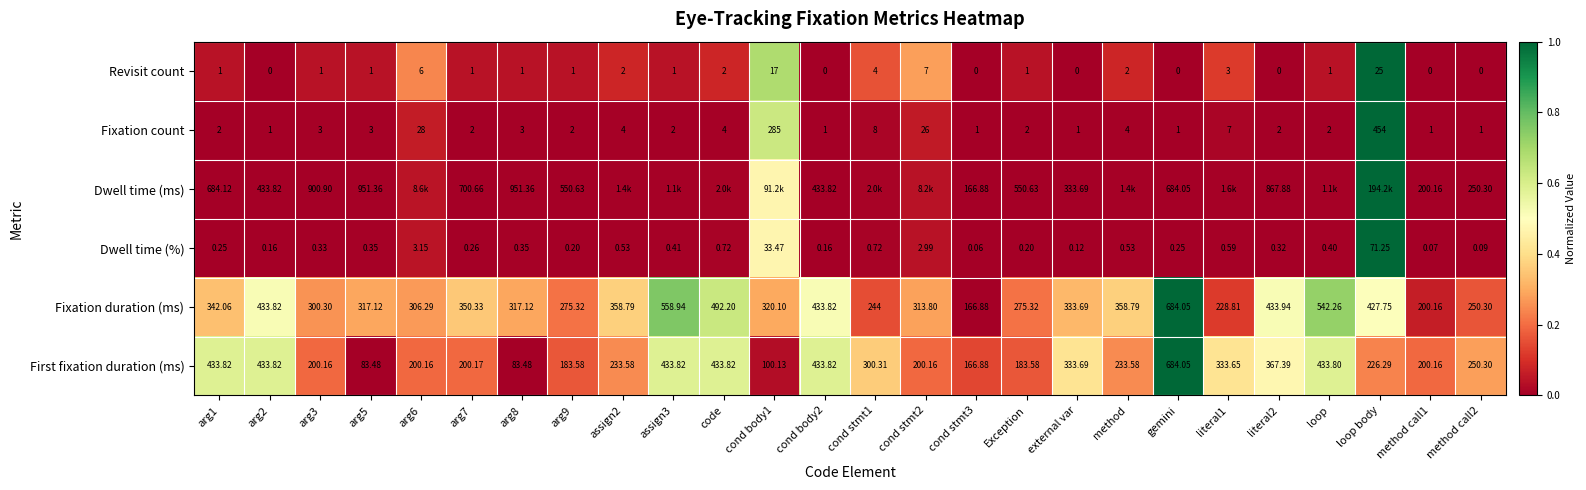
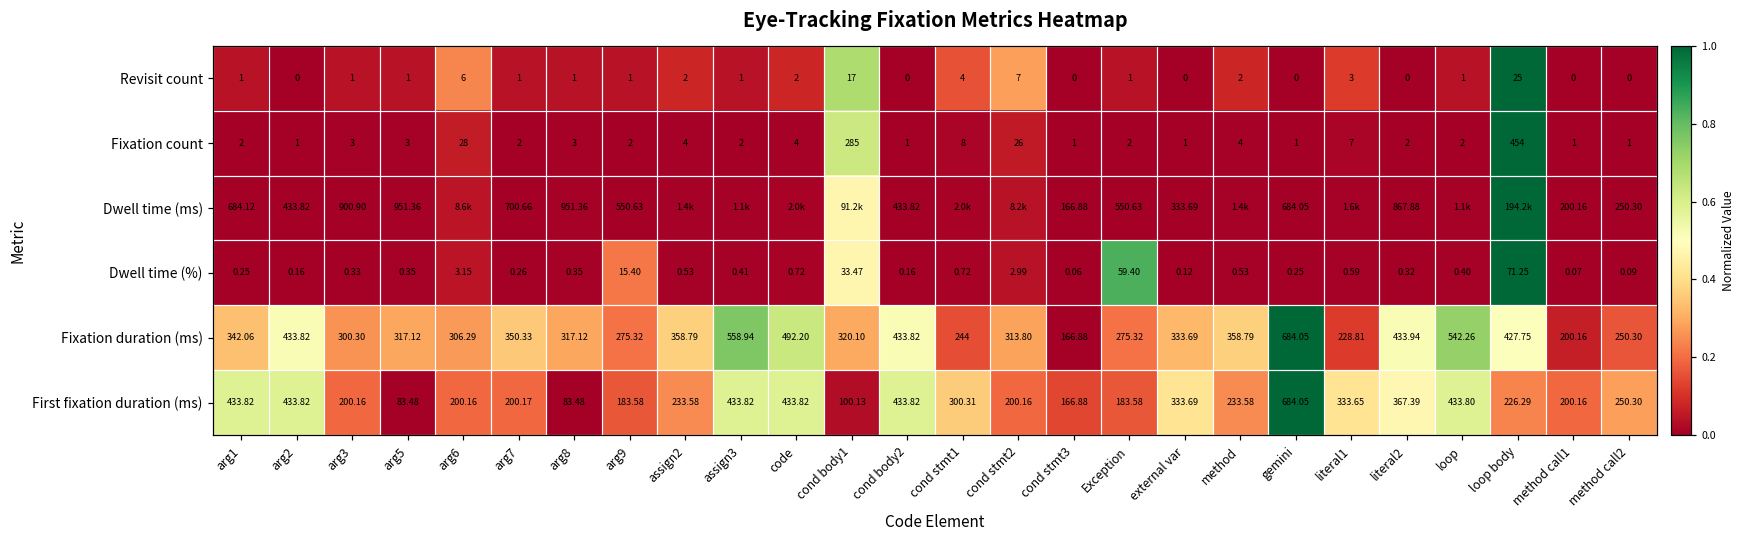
  {
    "Revisit count": {
      "arg1": "1",
      "arg2": "0",
      "arg3": "1",
      "arg5": "1",
      "arg6": "6",
      "arg7": "1",
      "arg8": "1",
      "arg9": "1",
      "assign2": "2",
      "assign3": "1",
      "code": "2",
      "cond body1": "17",
      "cond body2": "0",
      "cond stmt1": "4",
      "cond stmt2": "7",
      "cond stmt3": "0",
      "Exception": "1",
      "external var": "0",
      "method": "2",
      "gemini": "0",
      "literal1": "3",
      "literal2": "0",
      "loop": "1",
      "loop body": "25",
      "method call1": "0",
      "method call2": "0"
    },
    "Fixation count": {
      "arg1": "2",
      "arg2": "1",
      "arg3": "3",
      "arg5": "3",
      "arg6": "28",
      "arg7": "2",
      "arg8": "3",
      "arg9": "2",
      "assign2": "4",
      "assign3": "2",
      "code": "4",
      "cond body1": "285",
      "cond body2": "1",
      "cond stmt1": "8",
      "cond stmt2": "26",
      "cond stmt3": "1",
      "Exception": "2",
      "external var": "1",
      "method": "4",
      "gemini": "1",
      "literal1": "7",
      "literal2": "2",
      "loop": "2",
      "loop body": "454",
      "method call1": "1",
      "method call2": "1"
    },
    "Dwell time (ms)": {
      "arg1": "684.12",
      "arg2": "433.82",
      "arg3": "900.90",
      "arg5": "951.36",
      "arg6": "8.6k",
      "arg7": "700.66",
      "arg8": "951.36",
      "arg9": "550.63",
      "assign2": "1.4k",
      "assign3": "1.1k",
      "code": "2.0k",
      "cond body1": "91.2k",
      "cond body2": "433.82",
      "cond stmt1": "2.0k",
      "cond stmt2": "8.2k",
      "cond stmt3": "166.88",
      "Exception": "550.63",
      "external var": "333.69",
      "method": "1.4k",
      "gemini": "684.05",
      "literal1": "1.6k",
      "literal2": "867.88",
      "loop": "1.1k",
      "loop body": "194.2k",
      "method call1": "200.16",
      "method call2": "250.30"
    },
    "Dwell time (%)": {
      "arg1": "0.25",
      "arg2": "0.16",
      "arg3": "0.33",
      "arg5": "0.35",
      "arg6": "3.15",
      "arg7": "0.26",
      "arg8": "0.35",
-     "arg9": "0.20",
+     "arg9": "15.40",
      "assign2": "0.53",
      "assign3": "0.41",
      "code": "0.72",
      "cond body1": "33.47",
      "cond body2": "0.16",
      "cond stmt1": "0.72",
      "cond stmt2": "2.99",
      "cond stmt3": "0.06",
-     "Exception": "0.20",
+     "Exception": "59.40",
      "external var": "0.12",
      "method": "0.53",
      "gemini": "0.25",
      "literal1": "0.59",
      "literal2": "0.32",
      "loop": "0.40",
      "loop body": "71.25",
      "method call1": "0.07",
      "method call2": "0.09"
    },
    "Fixation duration (ms)": {
      "arg1": "342.06",
      "arg2": "433.82",
      "arg3": "300.30",
      "arg5": "317.12",
      "arg6": "306.29",
      "arg7": "350.33",
      "arg8": "317.12",
      "arg9": "275.32",
      "assign2": "358.79",
      "assign3": "558.94",
      "code": "492.20",
      "cond body1": "320.10",
      "cond body2": "433.82",
      "cond stmt1": "244",
      "cond stmt2": "313.80",
      "cond stmt3": "166.88",
      "Exception": "275.32",
      "external var": "333.69",
      "method": "358.79",
      "gemini": "684.05",
      "literal1": "228.81",
      "literal2": "433.94",
      "loop": "542.26",
      "loop body": "427.75",
      "method call1": "200.16",
      "method call2": "250.30"
    },
    "First fixation duration (ms)": {
      "arg1": "433.82",
      "arg2": "433.82",
      "arg3": "200.16",
      "arg5": "83.48",
      "arg6": "200.16",
      "arg7": "200.17",
      "arg8": "83.48",
      "arg9": "183.58",
      "assign2": "233.58",
      "assign3": "433.82",
      "code": "433.82",
      "cond body1": "100.13",
      "cond body2": "433.82",
      "cond stmt1": "300.31",
      "cond stmt2": "200.16",
      "cond stmt3": "166.88",
      "Exception": "183.58",
      "external var": "333.69",
      "method": "233.58",
      "gemini": "684.05",
      "literal1": "333.65",
      "literal2": "367.39",
      "loop": "433.80",
      "loop body": "226.29",
      "method call1": "200.16",
      "method call2": "250.30"
    }
  }
